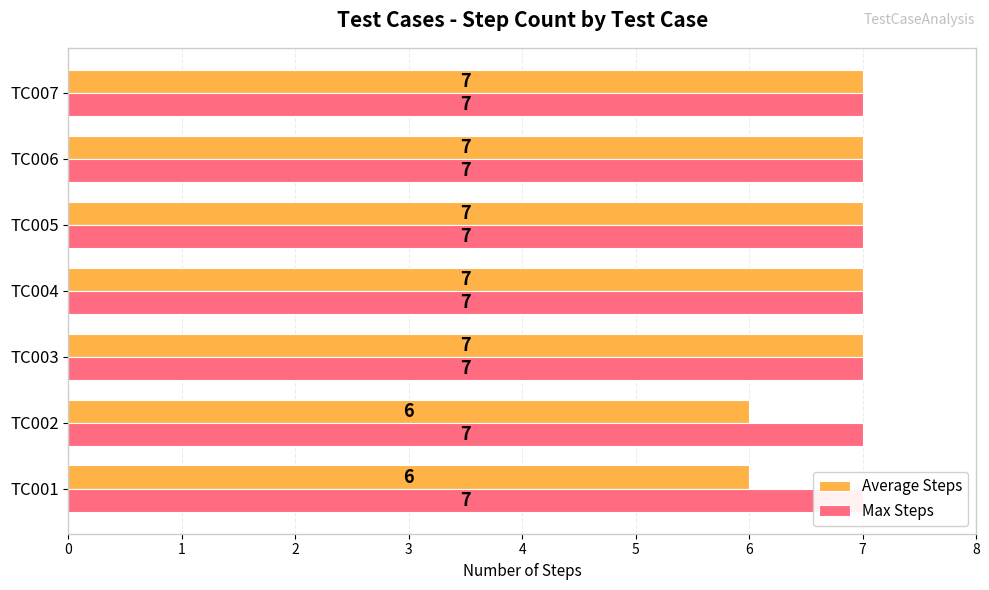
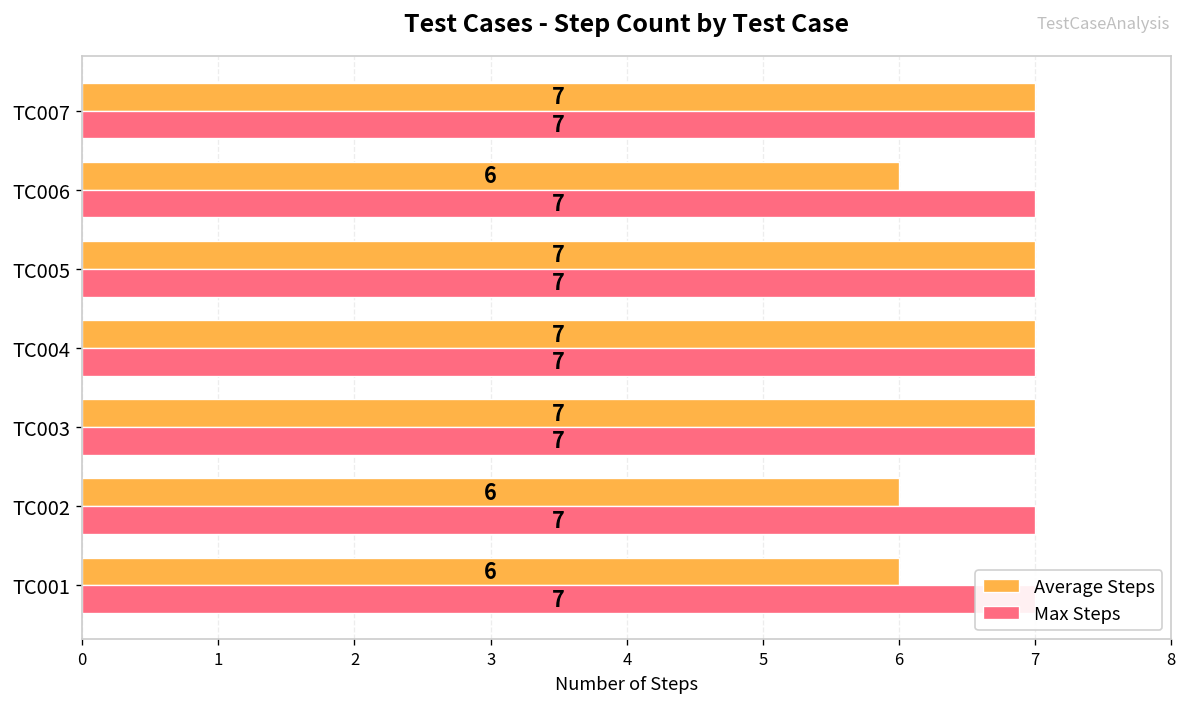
  {
    "Average Steps": {
      "TC007": 7,
-     "TC006": 7,
+     "TC006": 6,
      "TC005": 7,
      "TC004": 7,
      "TC003": 7,
      "TC002": 6,
      "TC001": 6
    },
    "Max Steps": {
      "TC007": 7,
      "TC006": 7,
      "TC005": 7,
      "TC004": 7,
      "TC003": 7,
      "TC002": 7
    }
  }
